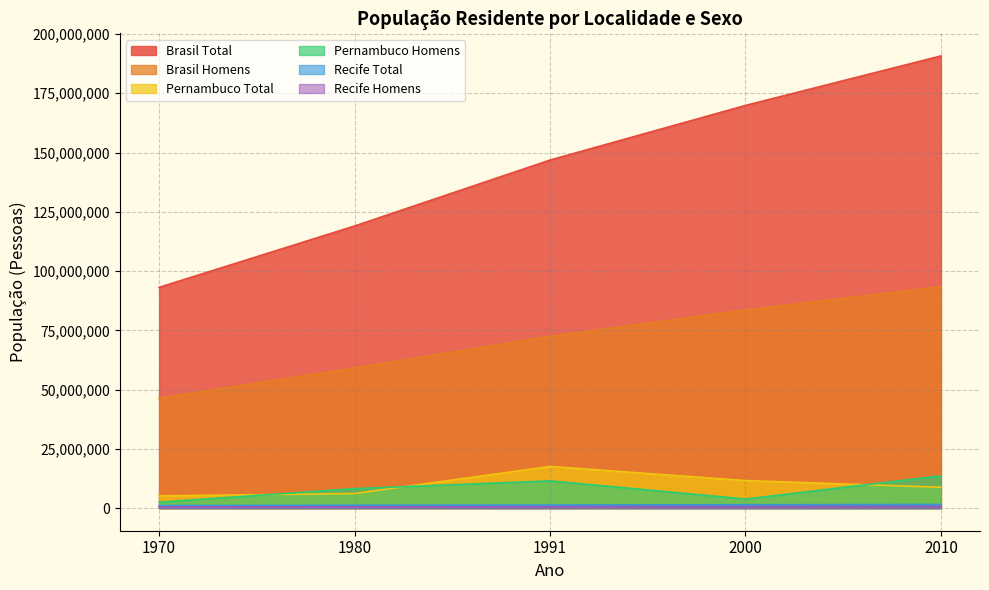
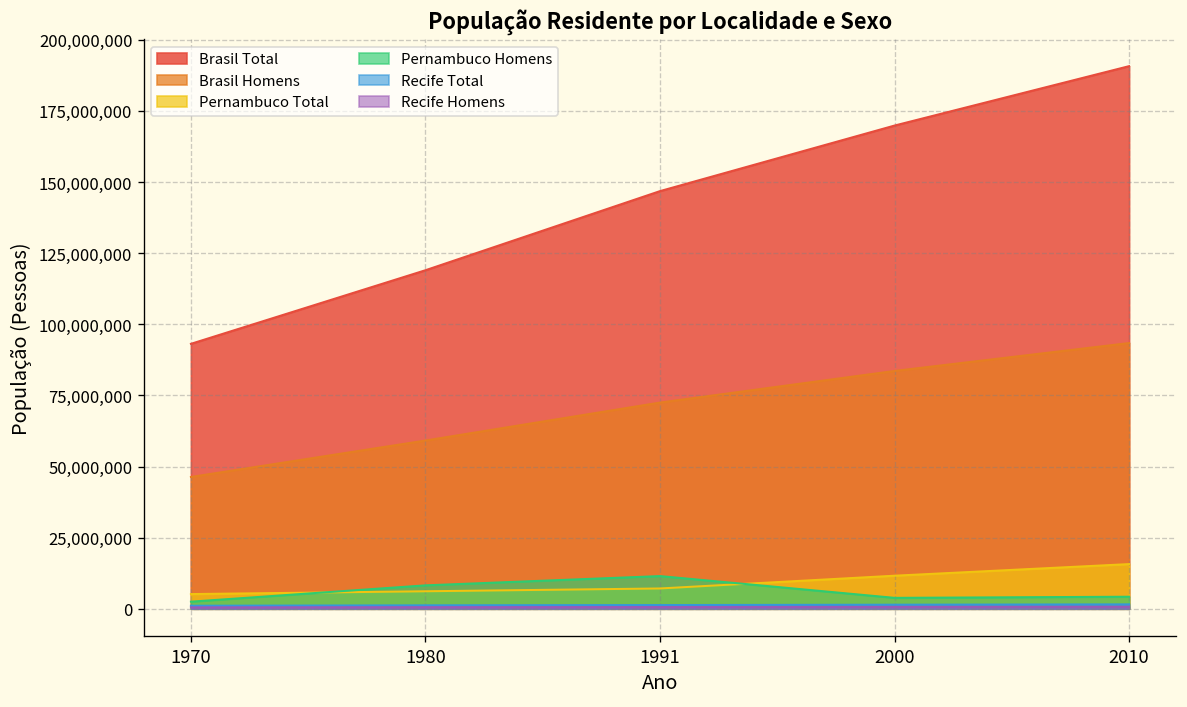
  {
    "Pernambuco Total": {
      "1970": "5,000,000",
      "1980": "6,000,000",
-     "1991": "18,000,000",
+     "1991": "7,000,000",
      "2000": "12,000,000",
-     "2010": "9,000,000"
+     "2010": "16,000,000"
    },
    "Pernambuco Homens": {
      "1970": "2,000,000",
      "1980": "8,000,000",
      "1991": "11,000,000",
      "2000": "4,000,000",
-     "2010": "14,000,000"
+     "2010": "4,000,000"
    }
  }
